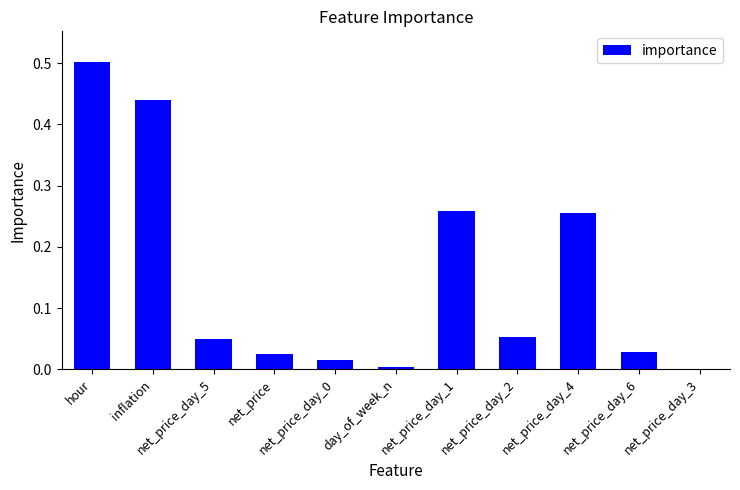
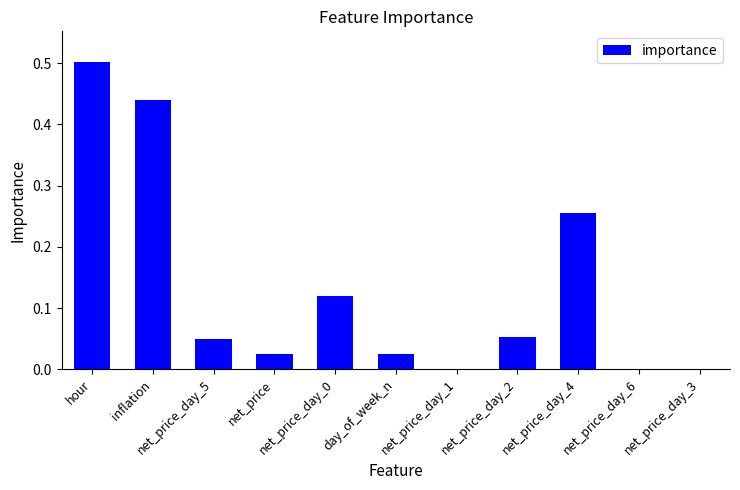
  {
    "hour": 0.50,
    "inflation": 0.44,
    "net_price_day_5": 0.05,
    "net_price": 0.03,
-   "net_price_day_0": 0.02,
-   "day_of_week_n": 0.00,
-   "net_price_day_1": 0.26,
+   "net_price_day_0": 0.12,
+   "day_of_week_n": 0.03,
+   "net_price_day_1": 0.00,
    "net_price_day_2": 0.05,
    "net_price_day_4": 0.25,
-   "net_price_day_6": 0.03
+   "net_price_day_6": 0.00
  }
